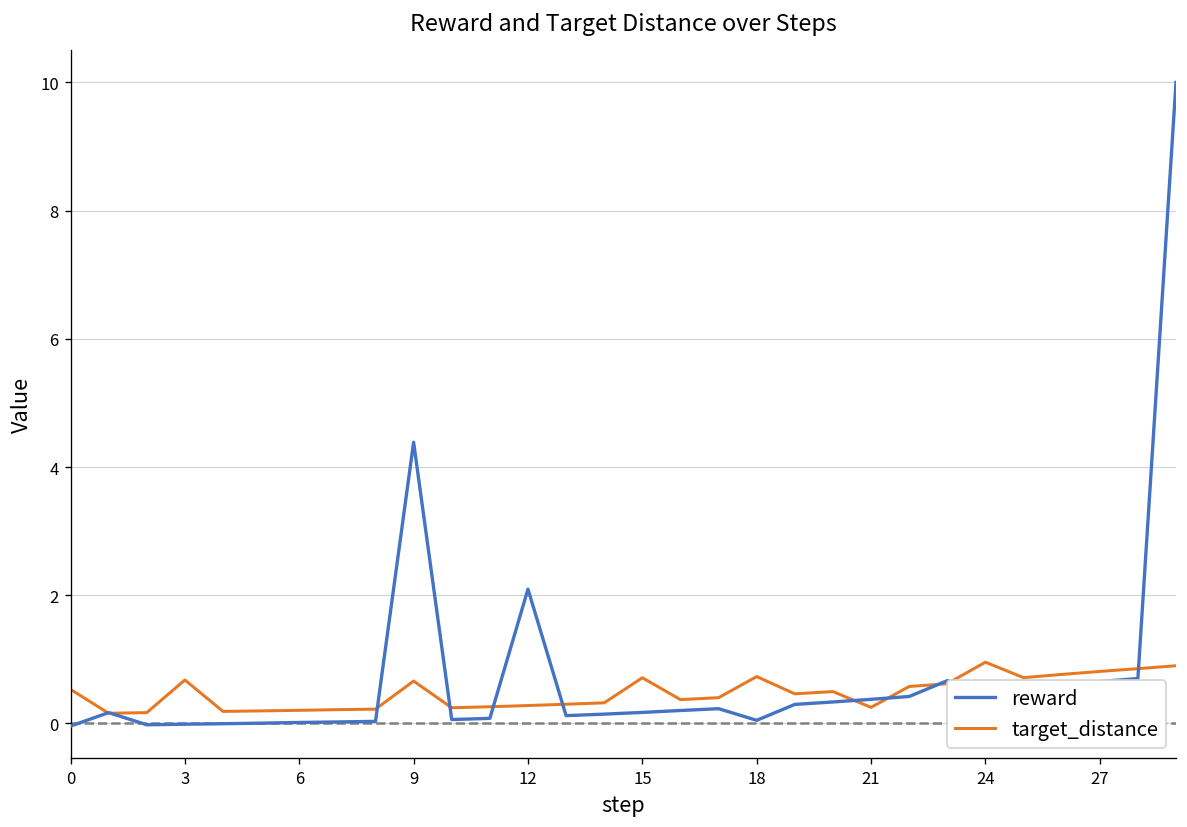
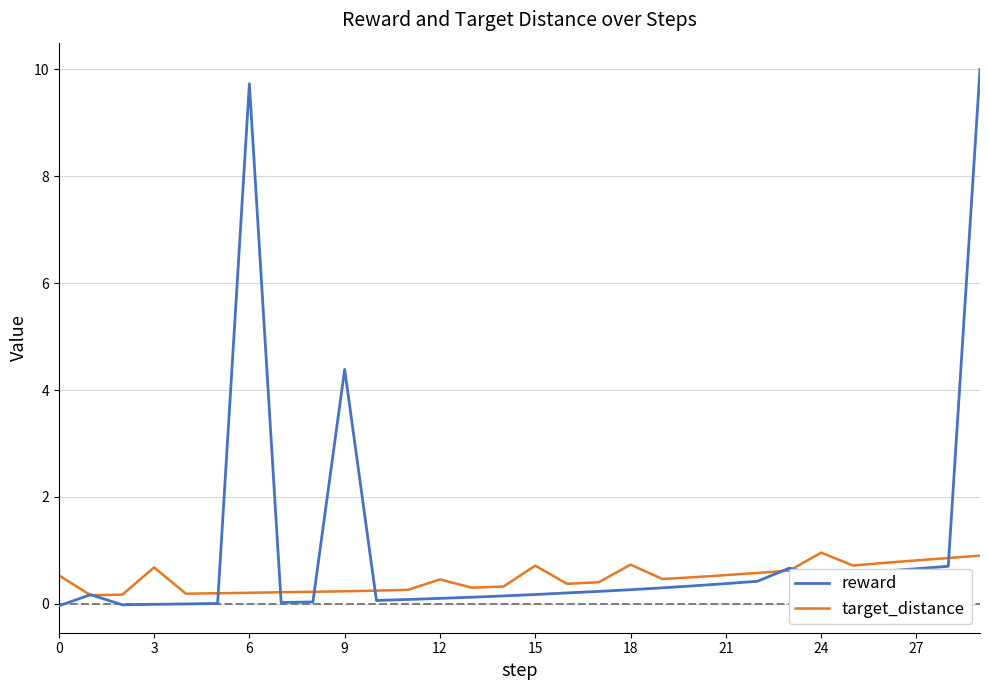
  {
    "reward": {
      "0": 0.0,
      "3": 0.0,
-     "6": 0.0,
+     "6": 9.7,
      "9": 4.4,
-     "12": 2.1,
+     "12": 0.1,
      "15": 0.2,
-     "18": 0.0,
+     "18": 0.3,
      "21": 0.4
    },
    "target_distance": {
      "0": 0.5,
      "3": 0.7,
      "6": 0.2,
-     "9": 0.7,
-     "12": 0.3,
+     "9": 0.2,
+     "12": 0.5,
      "15": 0.7,
      "18": 0.7,
-     "21": 0.3,
+     "21": 0.5,
      "24": 1.0,
      "27": 0.8
    }
  }
